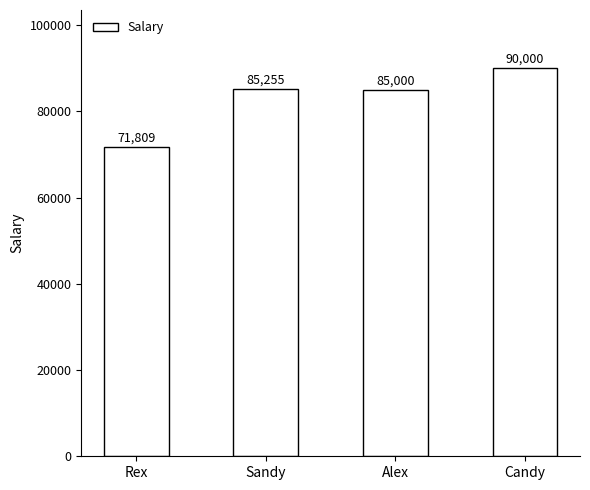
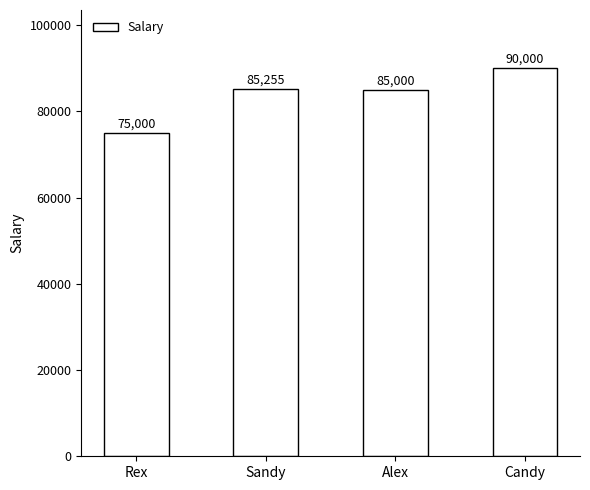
  {
-   "Rex": "71,809",
+   "Rex": "75,000",
    "Sandy": "85,255",
    "Alex": "85,000",
    "Candy": "90,000"
  }
